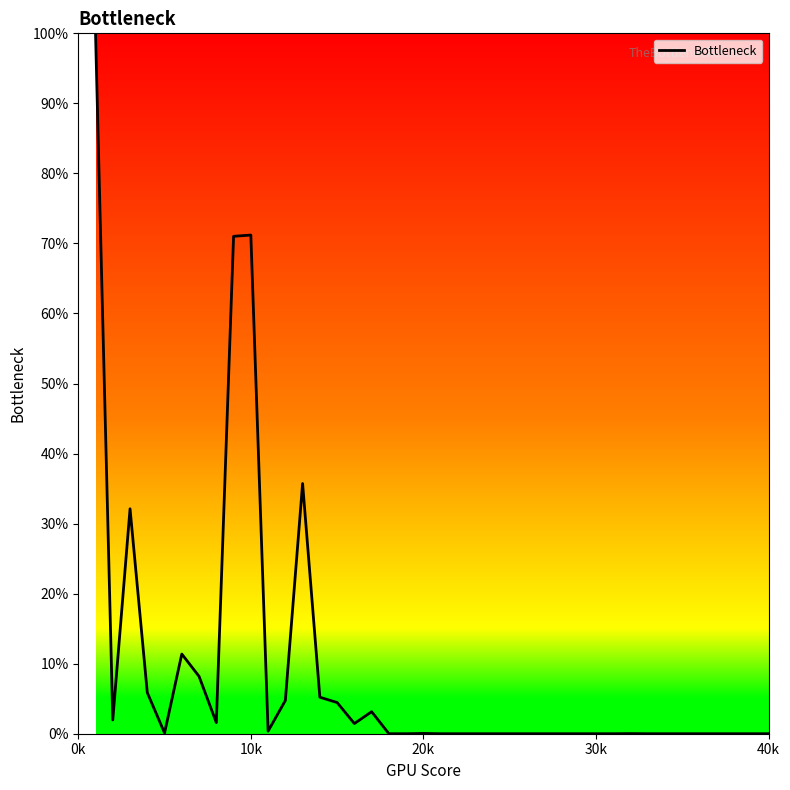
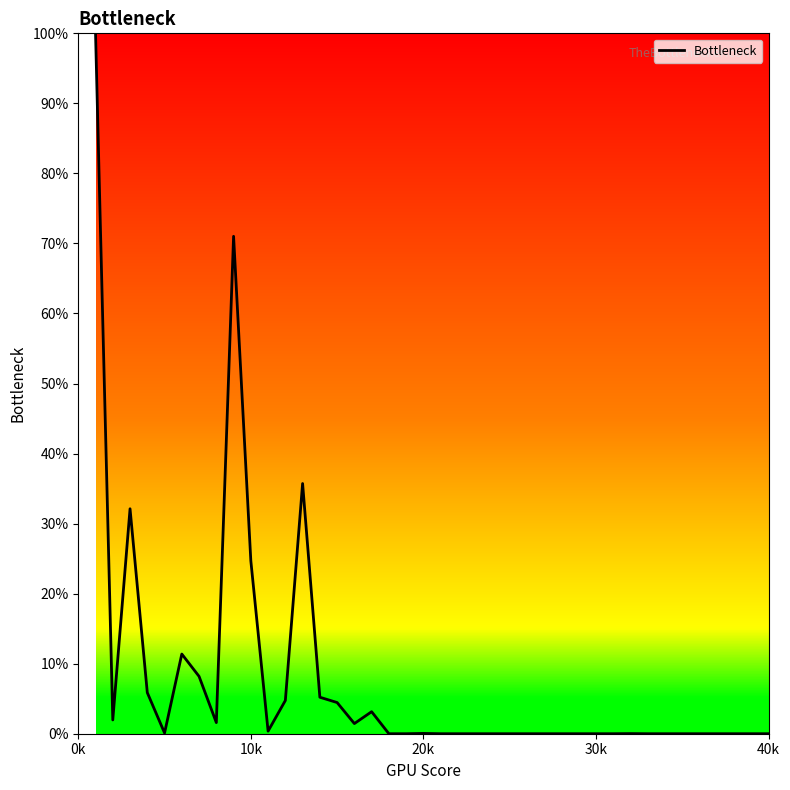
  {
-   "10k": "71%",
+   "10k": "25%",
    "20k": "0%",
    "30k": "0%",
    "40k": "0%"
  }
